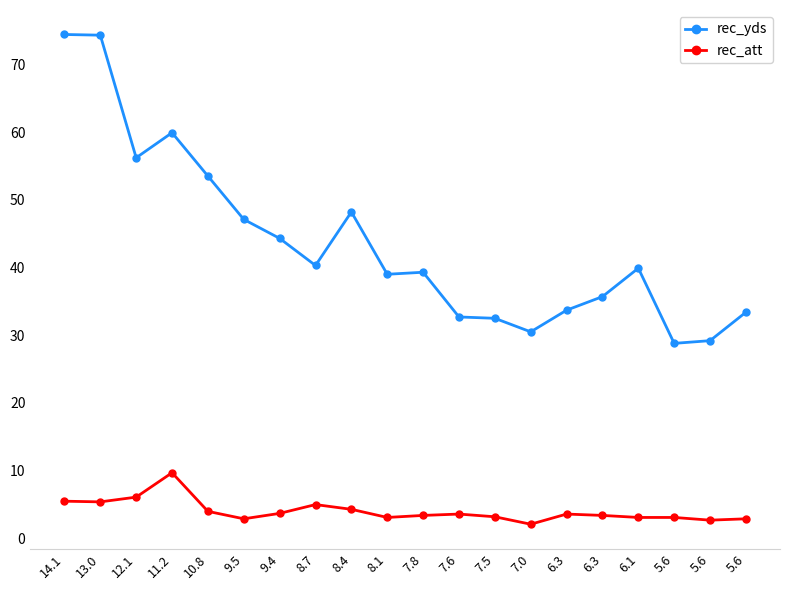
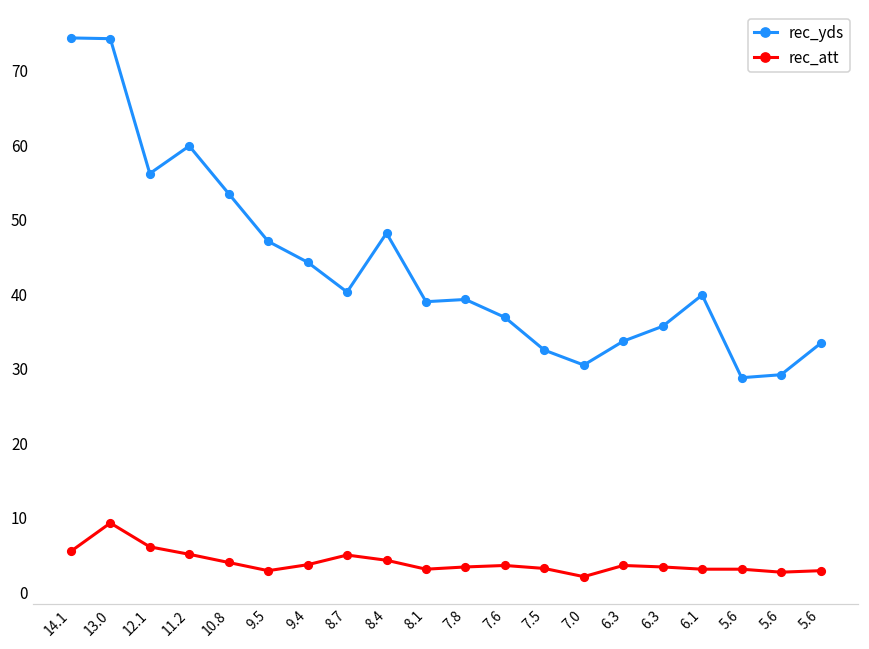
  {
    "rec_yds": {
      "14.1": 74,
      "13.0": 74,
      "12.1": 56,
      "11.2": 60,
      "10.8": 54,
      "9.5": 47,
      "9.4": 44,
      "8.7": 40,
      "8.4": 48,
      "8.1": 39,
      "7.8": 39,
-     "7.6": 33,
+     "7.6": 37,
      "7.5": 33,
      "7.0": 31,
      "6.1": 40
    },
    "rec_att": {
      "14.1": 6,
-     "13.0": 5,
+     "13.0": 9,
      "12.1": 6,
-     "11.2": 10,
+     "11.2": 5,
      "10.8": 4,
      "9.5": 3,
      "9.4": 4,
      "8.7": 5,
      "8.4": 4,
      "8.1": 3,
      "7.8": 3,
      "7.6": 4,
      "7.5": 3,
      "7.0": 2,
      "6.1": 3
    }
  }
